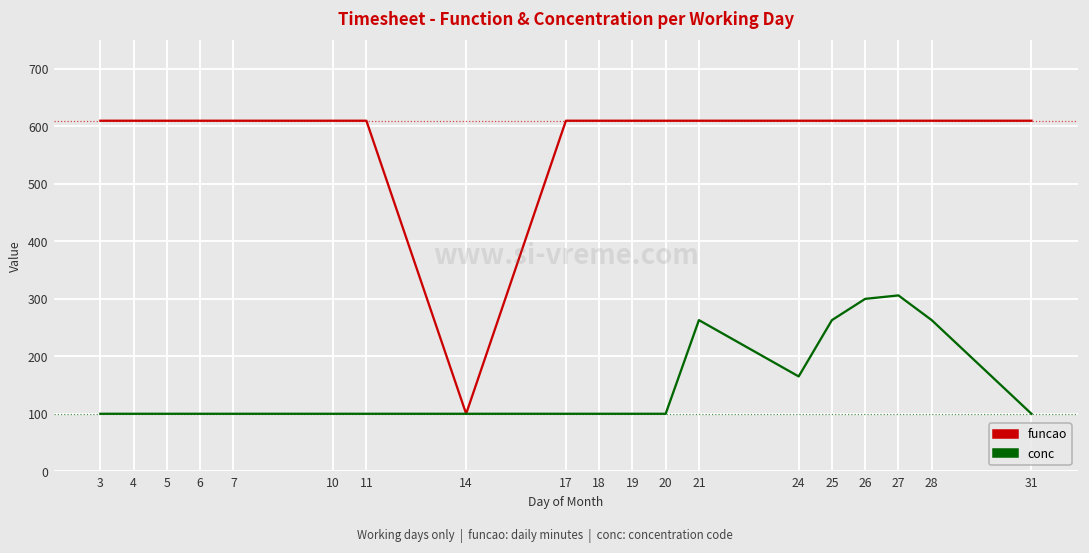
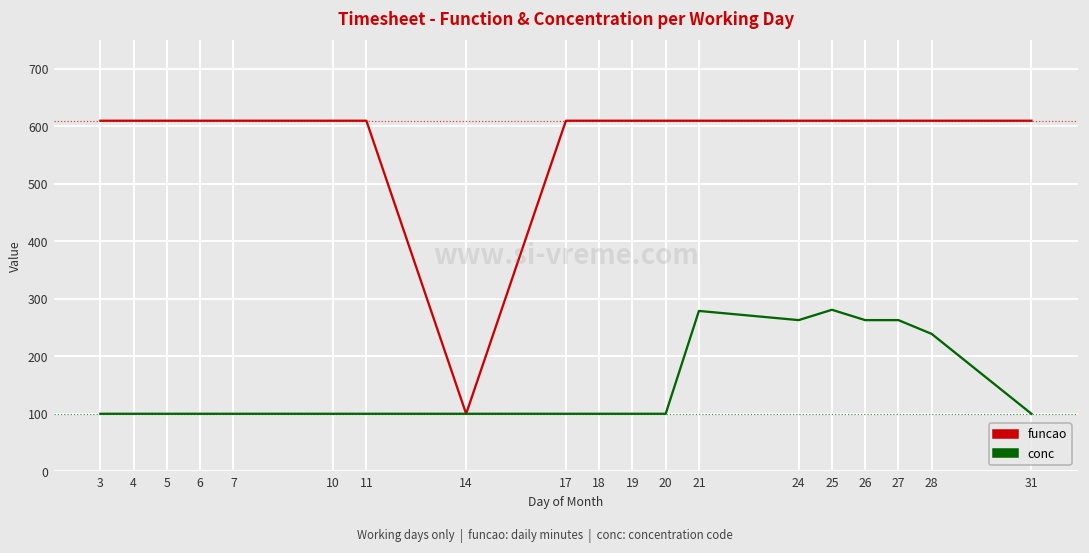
  {
    "funcao": {
      "3": 610,
      "4": 610,
      "5": 610,
      "6": 610,
      "7": 610,
      "10": 610,
      "11": 610,
      "17": 610,
      "18": 610,
      "19": 610,
      "20": 610,
      "21": 610,
      "24": 610,
      "25": 610,
      "26": 610,
      "27": 610,
      "28": 610,
      "31": 610
    },
    "conc": {
      "3": 100,
      "4": 100,
      "5": 100,
      "6": 100,
      "7": 100,
      "10": 100,
      "11": 100,
      "17": 100,
      "18": 100,
      "19": 100,
      "20": 100,
-     "21": 260,
-     "24": 170,
-     "25": 260,
-     "26": 300,
-     "27": 310,
-     "28": 260,
+     "21": 280,
+     "24": 260,
+     "25": 280,
+     "26": 260,
+     "27": 260,
+     "28": 240,
      "31": 100
    }
  }
